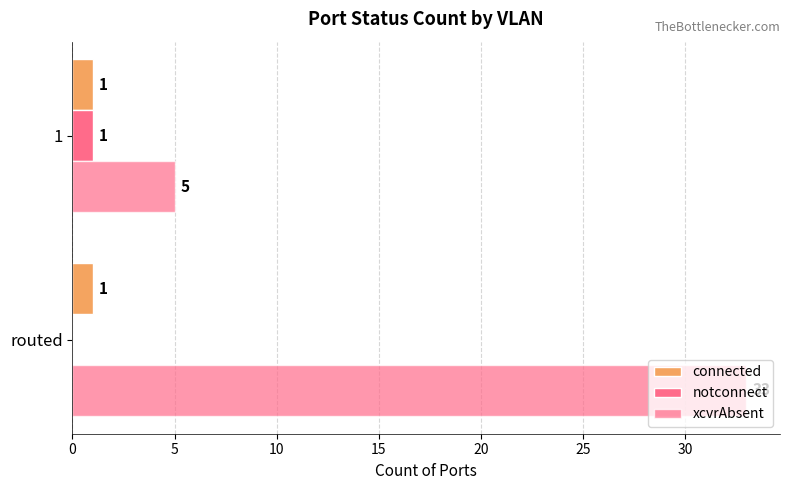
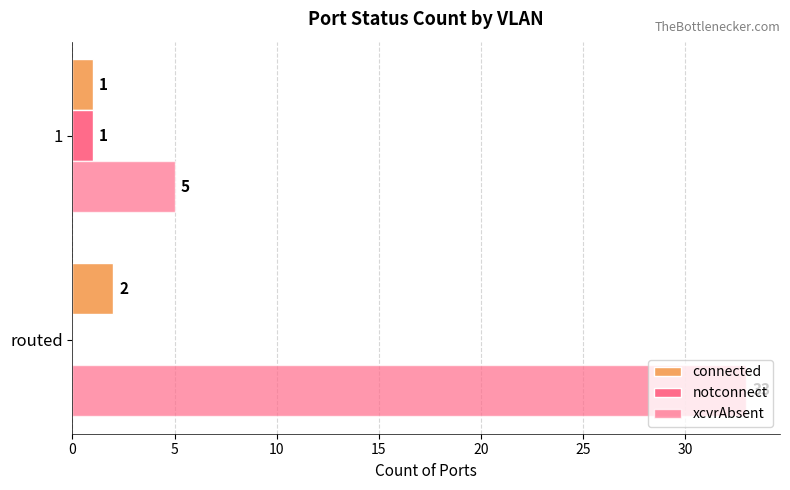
  {
    "connected": {
      "1": 1,
-     "routed": 1
+     "routed": 2
    }
  }
